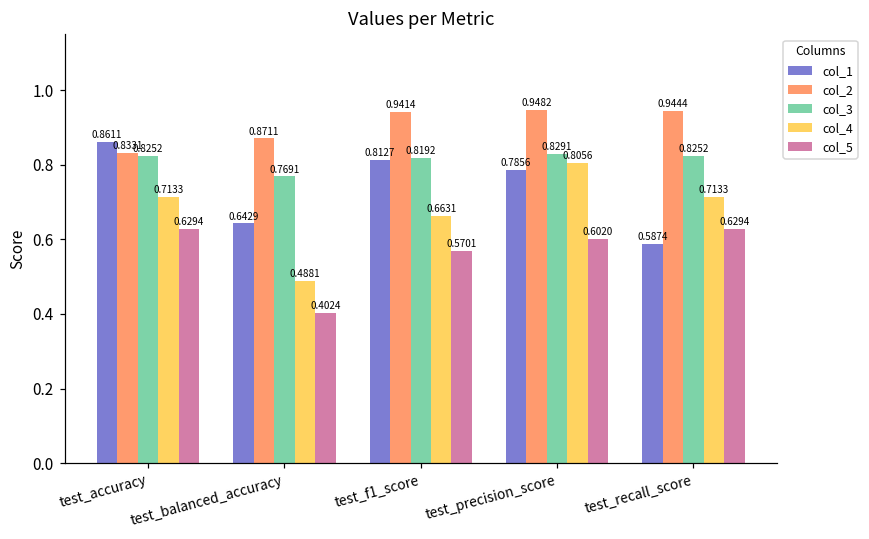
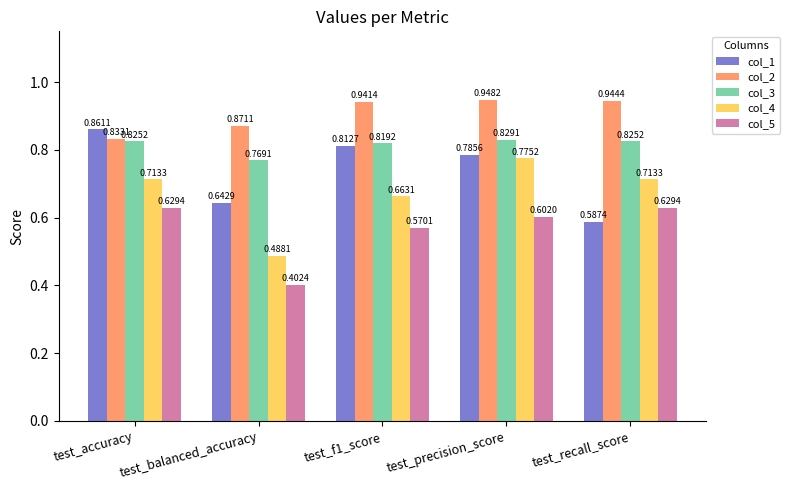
  {
    "col_1": {
      "test_accuracy": 0.8611,
      "test_balanced_accuracy": 0.6429,
      "test_f1_score": 0.8127,
      "test_precision_score": 0.7856,
      "test_recall_score": 0.5874
    },
    "col_2": {
      "test_balanced_accuracy": 0.8711,
      "test_f1_score": 0.9414,
      "test_precision_score": 0.9482,
      "test_recall_score": 0.9444
    },
    "col_3": {
      "test_balanced_accuracy": 0.7691,
      "test_f1_score": 0.8192,
      "test_precision_score": 0.8291,
      "test_recall_score": 0.8252
    },
    "col_4": {
      "test_accuracy": 0.7133,
      "test_balanced_accuracy": 0.4881,
      "test_f1_score": 0.6631,
-     "test_precision_score": 0.8056,
+     "test_precision_score": 0.7752,
      "test_recall_score": 0.7133
    },
    "col_5": {
      "test_accuracy": 0.6294,
      "test_balanced_accuracy": 0.4024,
      "test_f1_score": 0.5701,
      "test_precision_score": 0.6020,
      "test_recall_score": 0.6294
    }
  }
